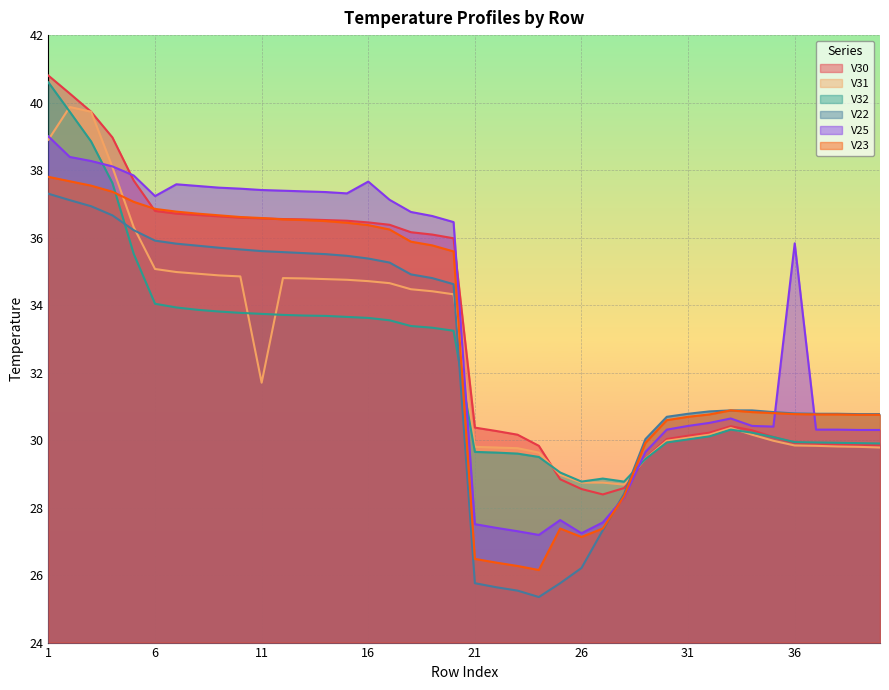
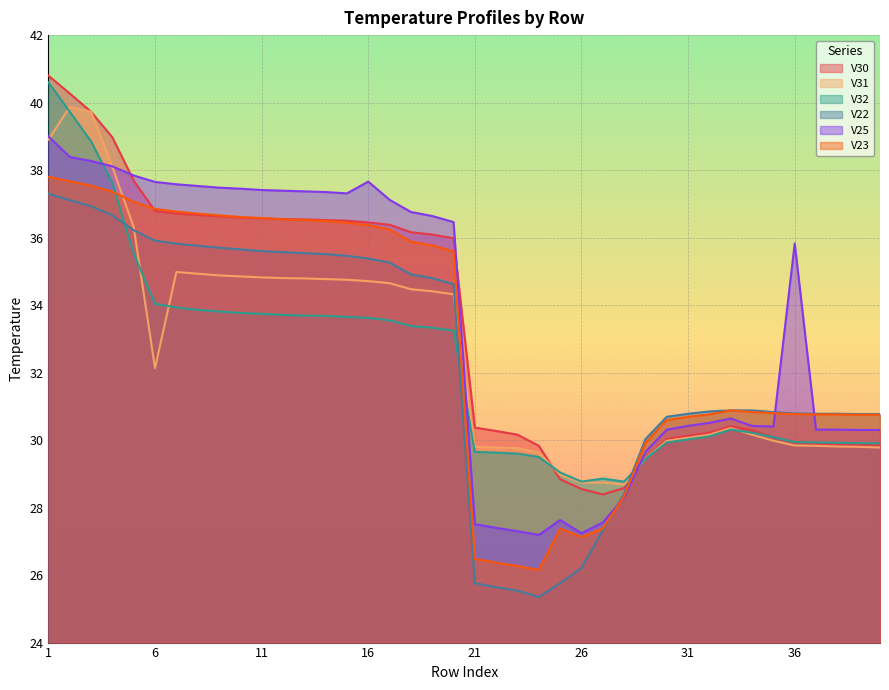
  {
    "V31": {
      "1": 38.9,
-     "6": 35.1,
-     "11": 31.7,
+     "6": 32.1,
+     "11": 34.8,
      "16": 34.7,
      "21": 29.8,
      "36": 29.8
    },
    "V25": {
      "1": 39.0,
-     "6": 37.2,
+     "6": 37.7,
      "11": 37.4,
      "16": 37.7,
      "21": 27.5,
      "26": 27.2,
      "31": 30.4,
      "36": 35.8
    }
  }
